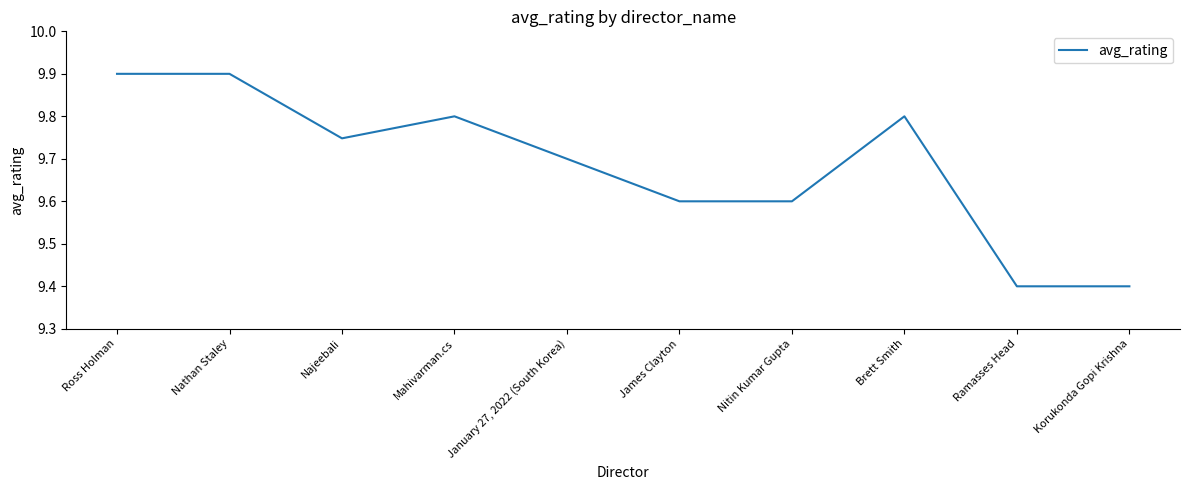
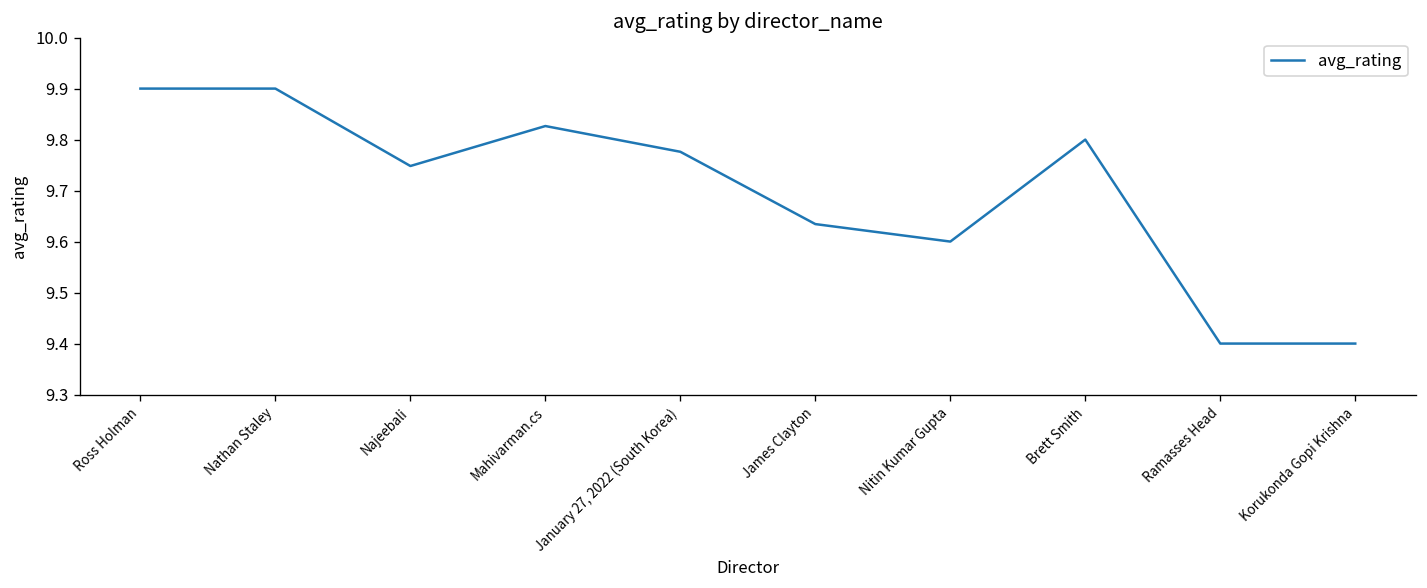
  {
    "Ross Holman": 9.90,
    "Nathan Staley": 9.90,
    "Najeebali": 9.75,
-   "Mahivarman.cs": 9.80,
-   "January 27, 2022 (South Korea)": 9.70,
-   "James Clayton": 9.60,
+   "Mahivarman.cs": 9.83,
+   "January 27, 2022 (South Korea)": 9.78,
+   "James Clayton": 9.63,
    "Nitin Kumar Gupta": 9.60,
    "Brett Smith": 9.80,
    "Ramasses Head": 9.40,
    "Korukonda Gopi Krishna": 9.40
  }
